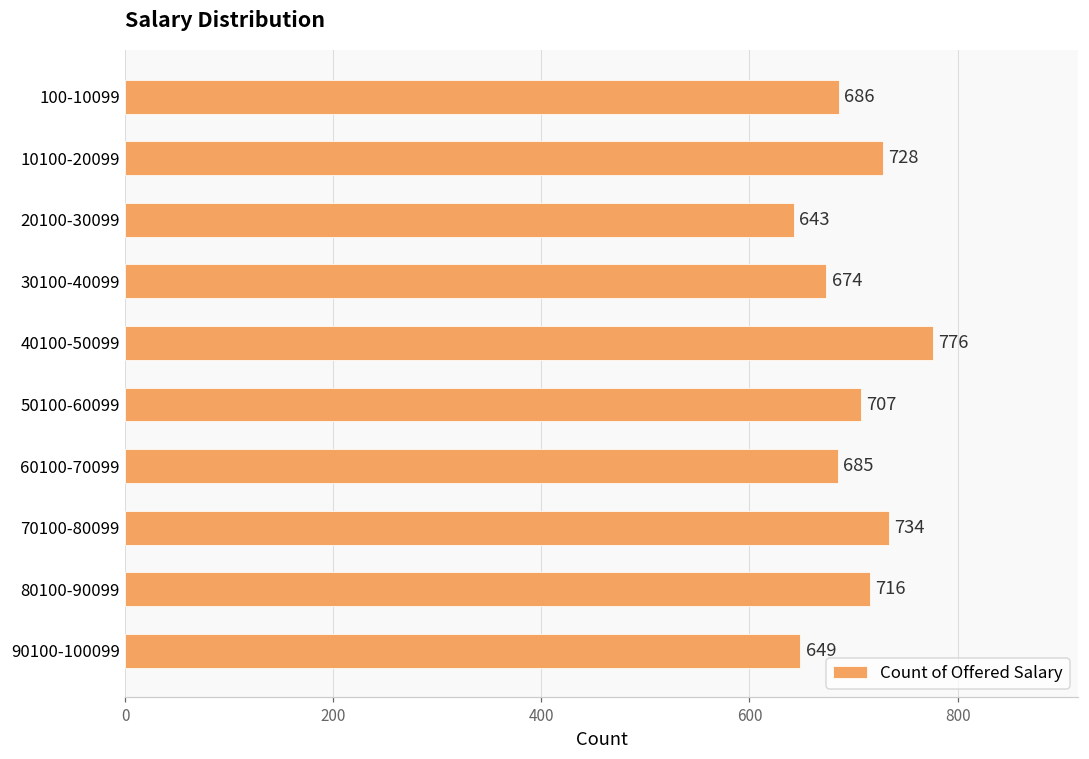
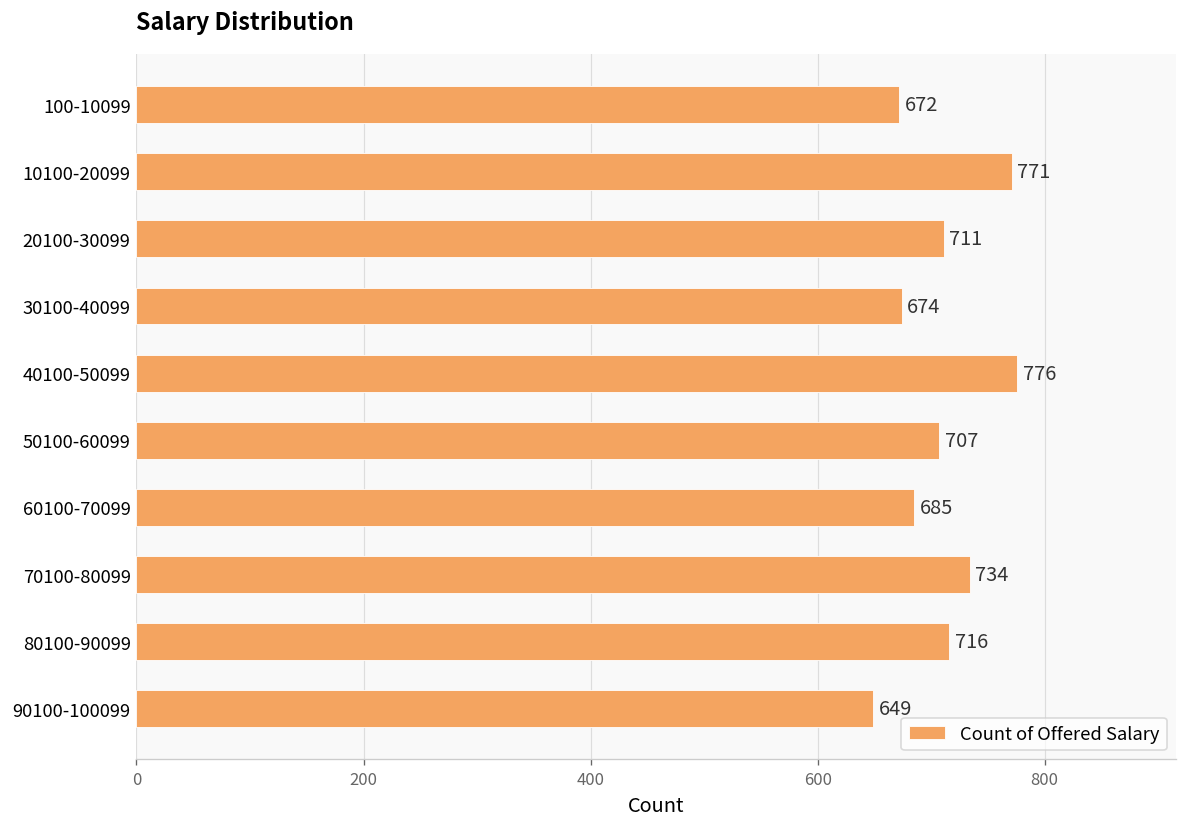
  {
-   "100-10099": 686,
-   "10100-20099": 728,
-   "20100-30099": 643,
+   "100-10099": 672,
+   "10100-20099": 771,
+   "20100-30099": 711,
    "30100-40099": 674,
    "40100-50099": 776,
    "50100-60099": 707,
    "60100-70099": 685,
    "70100-80099": 734,
    "80100-90099": 716
  }
